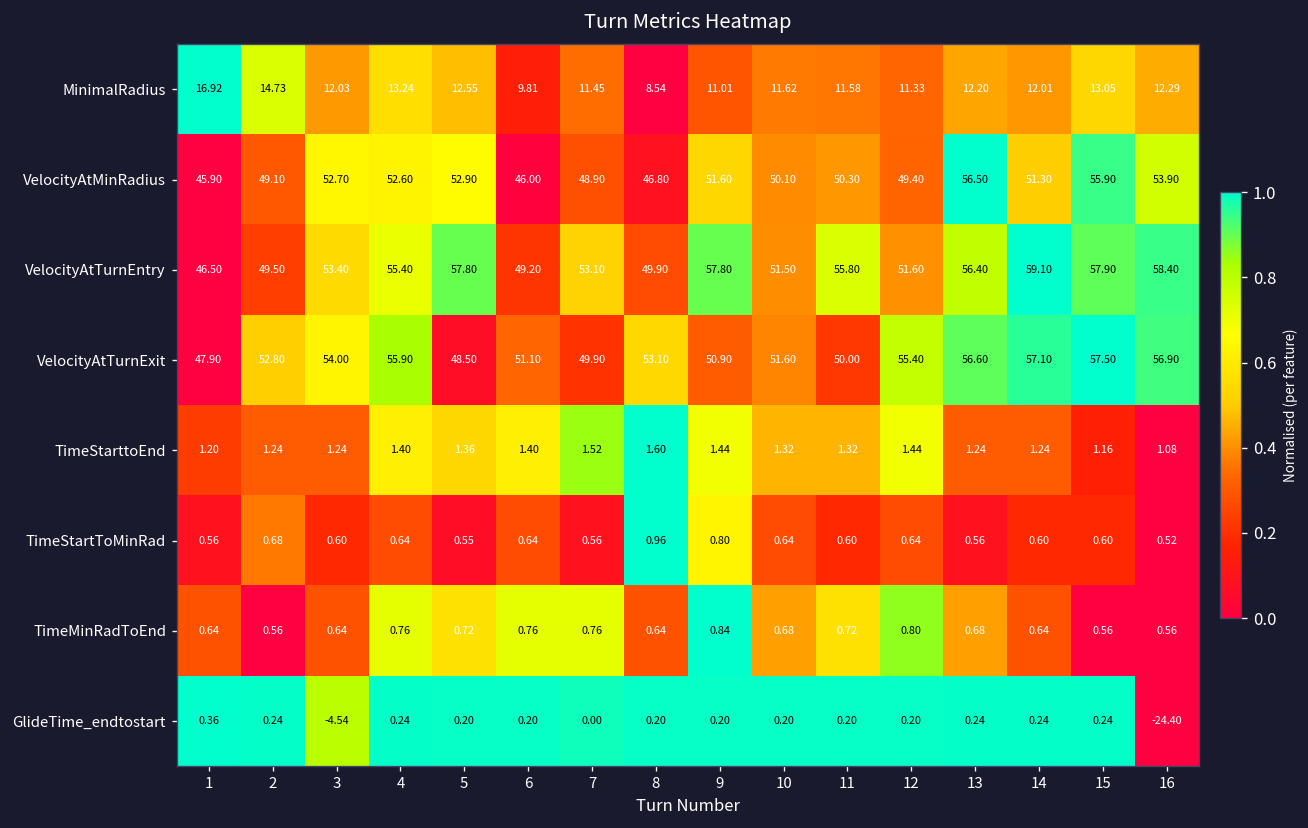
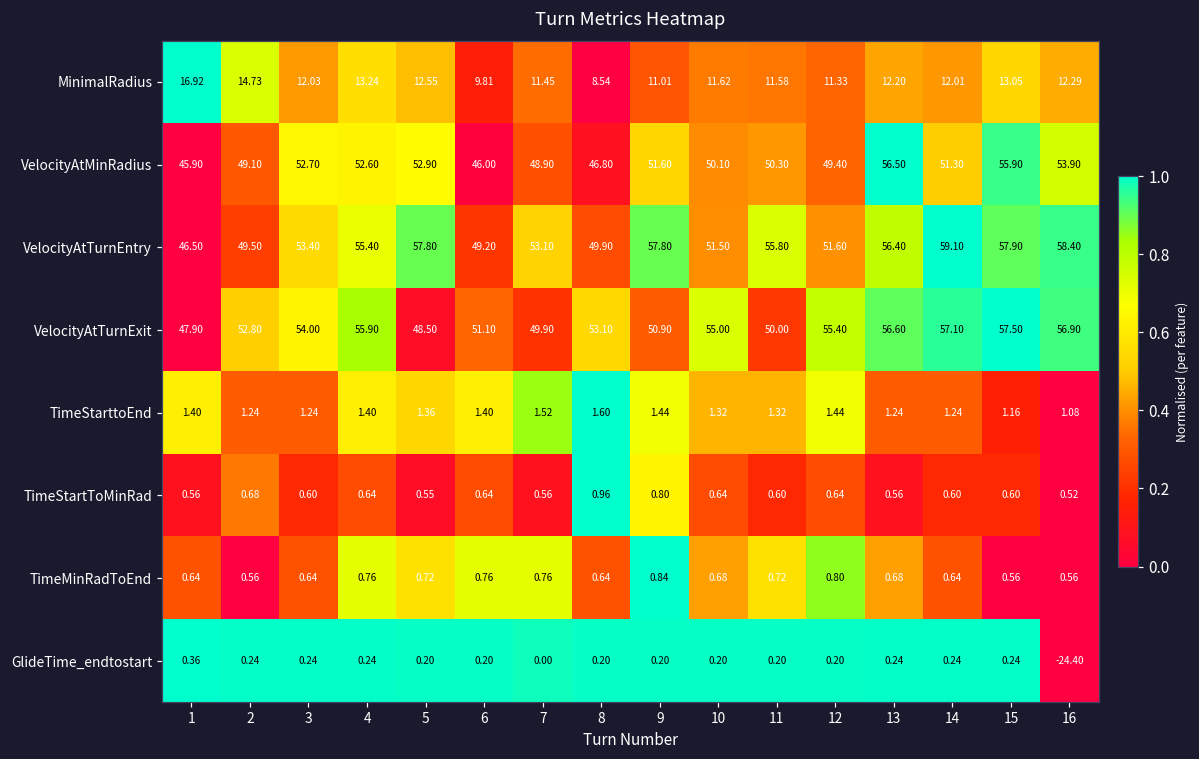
  {
    "MinimalRadius": {
      "1": 16.92,
      "2": 14.73,
      "3": 12.03,
      "4": 13.24,
      "5": 12.55,
      "6": 9.81,
      "7": 11.45,
      "8": 8.54,
      "9": 11.01,
      "10": 11.62,
      "11": 11.58,
      "12": 11.33,
      "13": 12.20,
      "14": 12.01,
      "15": 13.05,
      "16": 12.29
    },
    "VelocityAtMinRadius": {
      "1": 45.90,
      "2": 49.10,
      "3": 52.70,
      "4": 52.60,
      "5": 52.90,
      "6": 46.00,
      "7": 48.90,
      "8": 46.80,
      "9": 51.60,
      "10": 50.10,
      "11": 50.30,
      "12": 49.40,
      "13": 56.50,
      "14": 51.30,
      "15": 55.90,
      "16": 53.90
    },
    "VelocityAtTurnEntry": {
      "1": 46.50,
      "2": 49.50,
      "3": 53.40,
      "4": 55.40,
      "5": 57.80,
      "6": 49.20,
      "7": 53.10,
      "8": 49.90,
      "9": 57.80,
      "10": 51.50,
      "11": 55.80,
      "12": 51.60,
      "13": 56.40,
      "14": 59.10,
      "15": 57.90,
      "16": 58.40
    },
    "VelocityAtTurnExit": {
      "1": 47.90,
      "2": 52.80,
      "3": 54.00,
      "4": 55.90,
      "5": 48.50,
      "6": 51.10,
      "7": 49.90,
      "8": 53.10,
      "9": 50.90,
-     "10": 51.60,
+     "10": 55.00,
      "11": 50.00,
      "12": 55.40,
      "13": 56.60,
      "14": 57.10,
      "15": 57.50,
      "16": 56.90
    },
    "TimeStarttoEnd": {
-     "1": 1.20,
+     "1": 1.40,
      "2": 1.24,
      "3": 1.24,
      "4": 1.40,
      "5": 1.36,
      "6": 1.40,
      "7": 1.52,
      "8": 1.60,
      "9": 1.44,
      "10": 1.32,
      "11": 1.32,
      "12": 1.44,
      "13": 1.24,
      "14": 1.24,
      "15": 1.16,
      "16": 1.08
    },
    "TimeStartToMinRad": {
      "1": 0.56,
      "2": 0.68,
      "3": 0.60,
      "4": 0.64,
      "5": 0.55,
      "6": 0.64,
      "7": 0.56,
      "8": 0.96,
      "9": 0.80,
      "10": 0.64,
      "11": 0.60,
      "12": 0.64,
      "13": 0.56,
      "14": 0.60,
      "15": 0.60,
      "16": 0.52
    },
    "TimeMinRadToEnd": {
      "1": 0.64,
      "2": 0.56,
      "3": 0.64,
      "4": 0.76,
      "5": 0.72,
      "6": 0.76,
      "7": 0.76,
      "8": 0.64,
      "9": 0.84,
      "10": 0.68,
      "11": 0.72,
      "12": 0.80,
      "13": 0.68,
      "14": 0.64,
      "15": 0.56,
      "16": 0.56
    },
    "GlideTime_endtostart": {
      "1": 0.36,
      "2": 0.24,
-     "3": -4.54,
+     "3": 0.24,
      "4": 0.24,
      "5": 0.20,
      "6": 0.20,
      "7": 0.00,
      "8": 0.20,
      "9": 0.20,
      "10": 0.20,
      "11": 0.20,
      "12": 0.20,
      "13": 0.24,
      "14": 0.24,
      "15": 0.24,
      "16": -24.40
    }
  }
